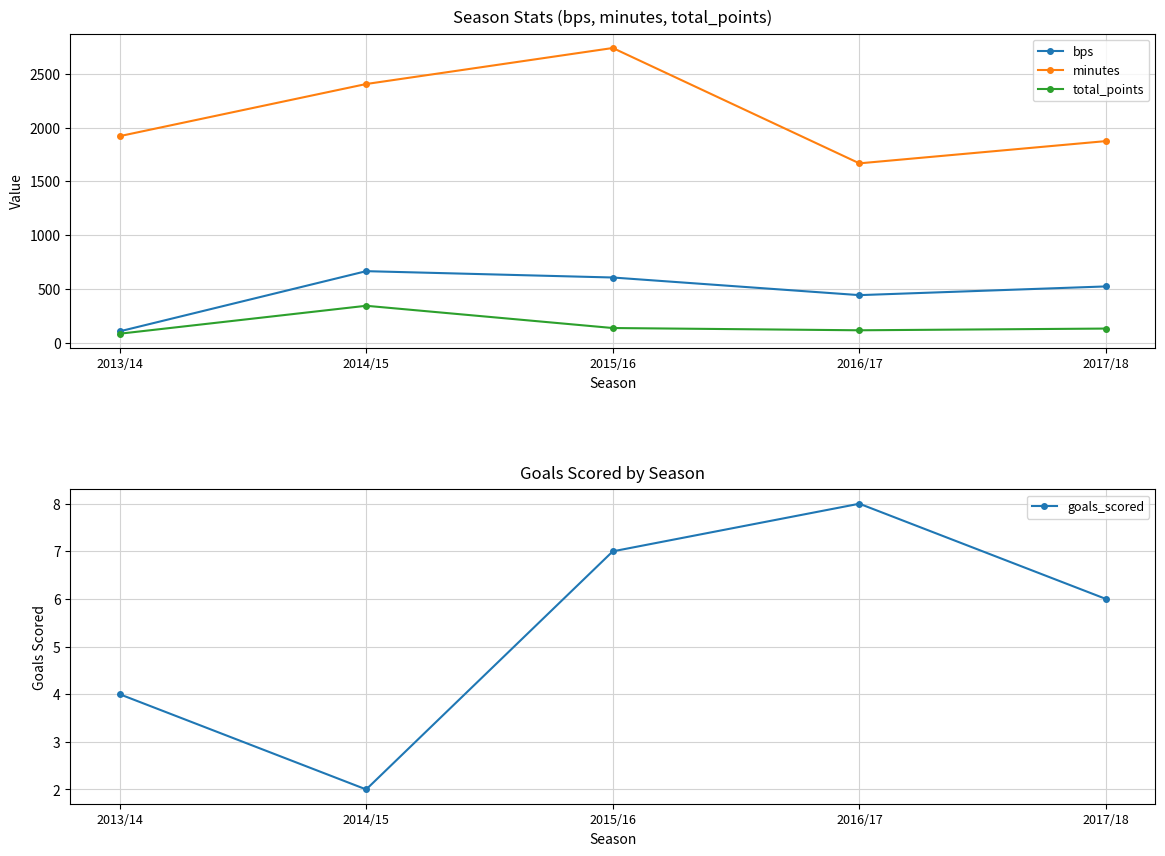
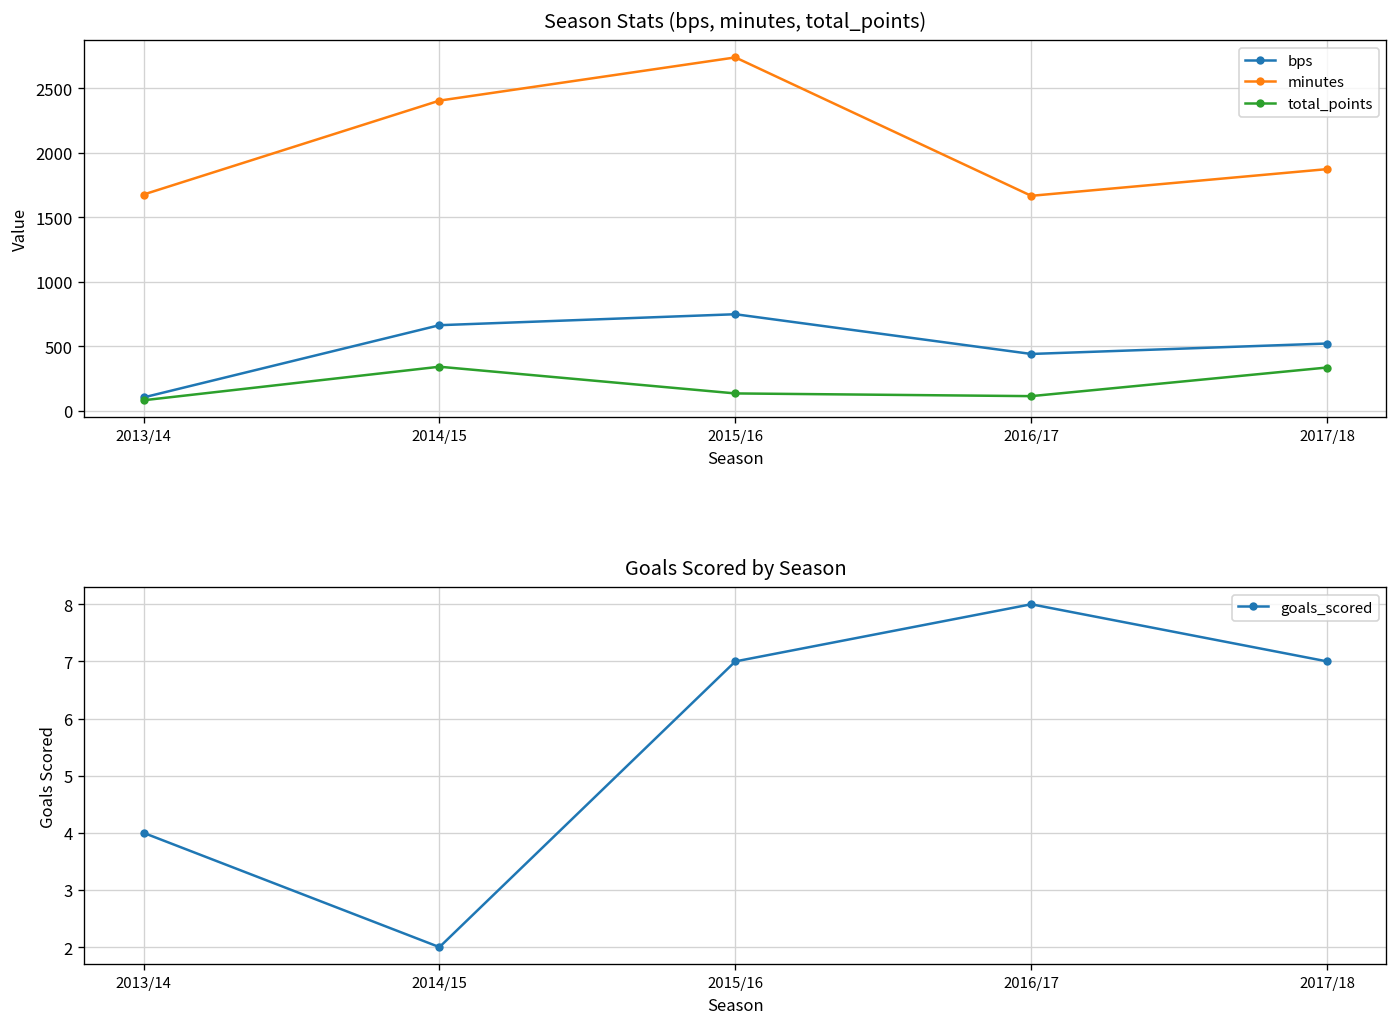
  {
    "Season Stats (bps, minutes, total_points)": {
      "bps": {
        "2014/15": 660,
-       "2015/16": 610,
+       "2015/16": 750,
        "2016/17": 440,
        "2017/18": 520
      },
      "minutes": {
-       "2013/14": 1920,
+       "2013/14": 1680,
        "2014/15": 2410,
        "2015/16": 2740,
        "2016/17": 1670,
        "2017/18": 1870
      },
      "total_points": {
        "2014/15": 340,
        "2015/16": 140,
        "2016/17": 110,
-       "2017/18": 130
+       "2017/18": 340
      }
    },
    "Goals Scored by Season": {
      "2013/14": 4,
      "2014/15": 2,
      "2015/16": 7,
      "2016/17": 8,
-     "2017/18": 6
+     "2017/18": 7
    }
  }
